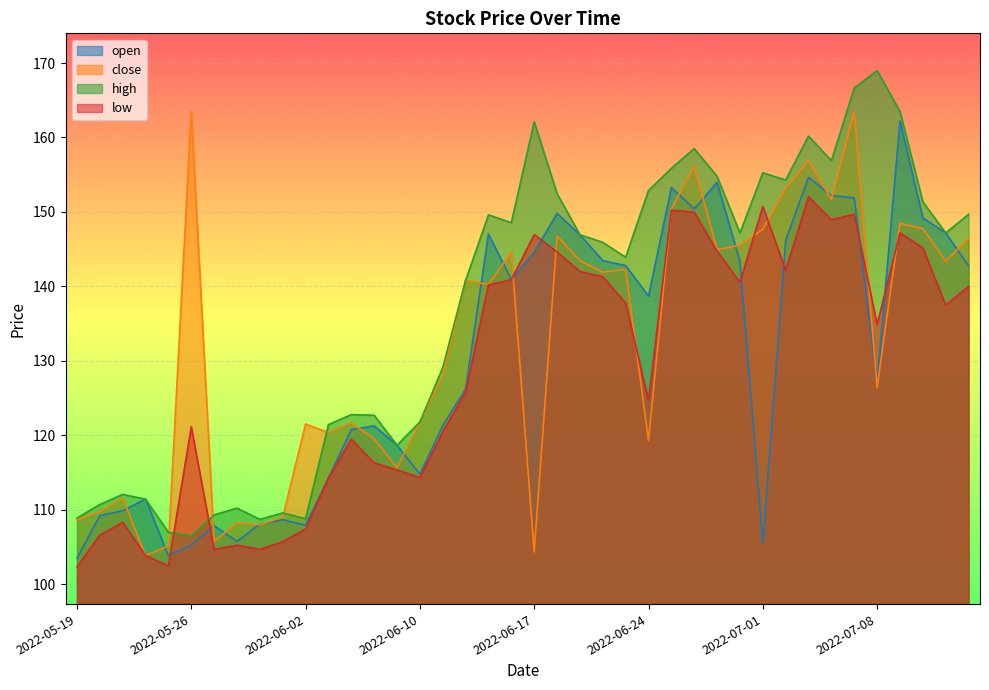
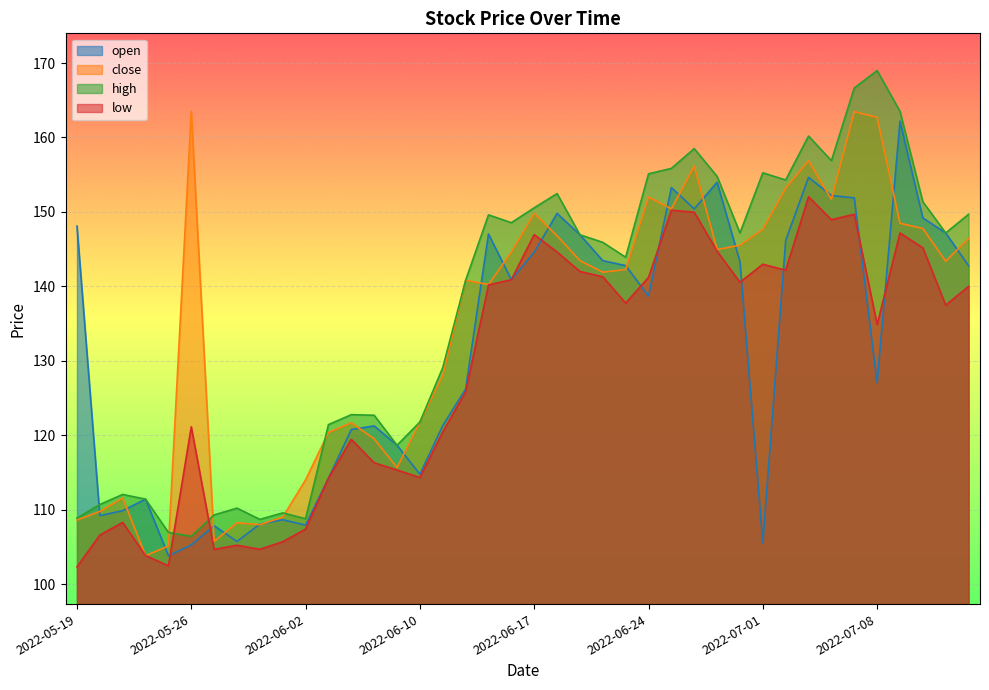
  {
    "open": {
-     "2022-05-19": 103,
+     "2022-05-19": 148,
      "2022-05-26": 105,
      "2022-06-02": 108,
      "2022-06-10": 115,
      "2022-06-17": 145,
      "2022-06-24": 139,
      "2022-07-01": 106,
      "2022-07-08": 127
    },
    "close": {
      "2022-05-26": 164,
-     "2022-06-02": 122,
-     "2022-06-17": 104,
-     "2022-06-24": 119,
+     "2022-06-02": 114,
+     "2022-06-17": 150,
+     "2022-06-24": 152,
      "2022-07-01": 148,
-     "2022-07-08": 126
+     "2022-07-08": 163
    },
    "high": {
      "2022-05-26": 106,
      "2022-06-02": 109,
-     "2022-06-17": 162,
-     "2022-06-24": 153,
+     "2022-06-17": 151,
+     "2022-06-24": 155,
      "2022-07-01": 155,
      "2022-07-08": 169
    },
    "low": {
      "2022-05-19": 102,
      "2022-05-26": 121,
      "2022-06-02": 107,
      "2022-06-10": 114,
      "2022-06-17": 147,
-     "2022-06-24": 125,
-     "2022-07-01": 151,
+     "2022-06-24": 141,
+     "2022-07-01": 143,
      "2022-07-08": 135
    }
  }
